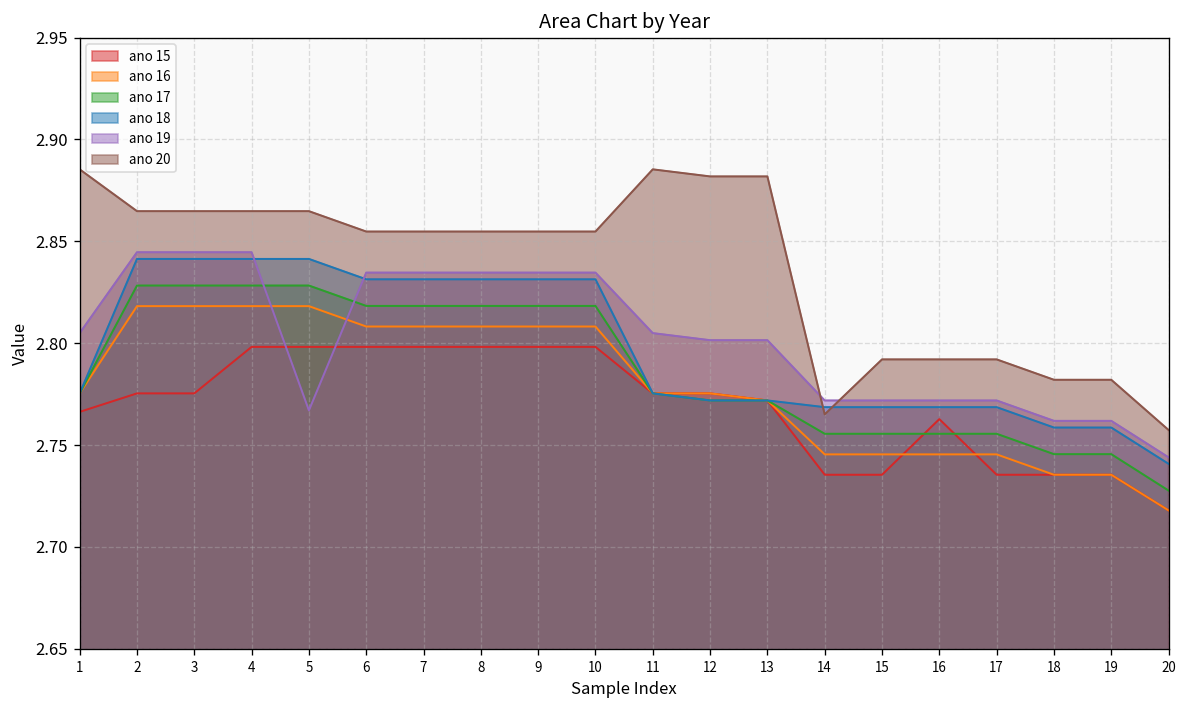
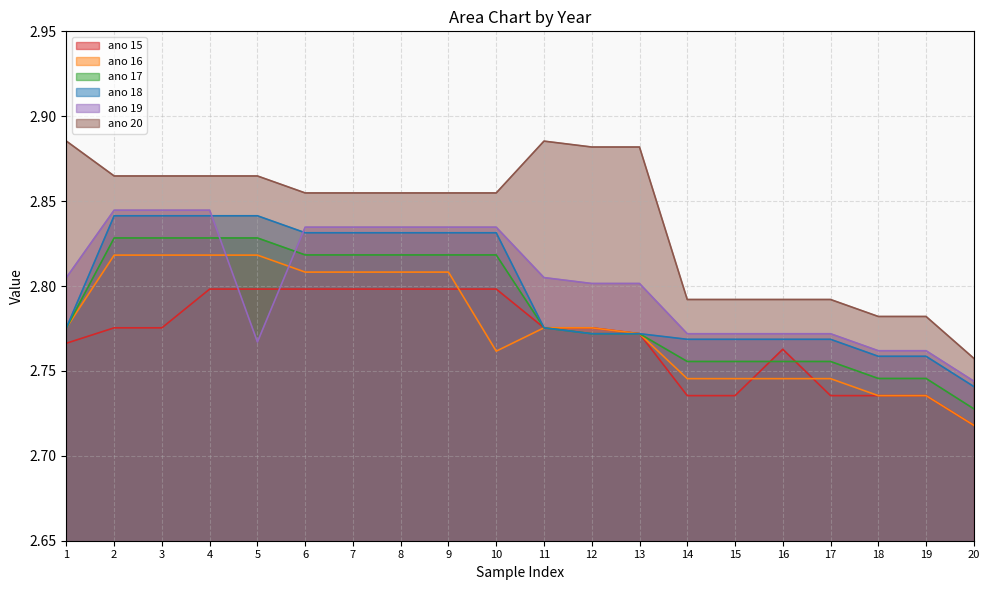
  {
    "ano 15": {
      "1": 2.766,
      "2": 2.775,
      "3": 2.775,
      "4": 2.798,
      "5": 2.798,
      "6": 2.798,
      "7": 2.798,
      "8": 2.798,
      "9": 2.798,
      "10": 2.798,
      "14": 2.735,
      "15": 2.735,
      "16": 2.763,
      "17": 2.735
    },
    "ano 16": {
      "2": 2.818,
      "3": 2.818,
      "4": 2.818,
      "5": 2.818,
      "6": 2.808,
      "7": 2.808,
      "8": 2.808,
      "9": 2.808,
-     "10": 2.808,
+     "10": 2.762,
      "14": 2.745,
      "15": 2.745,
      "16": 2.745,
      "17": 2.745
    },
    "ano 17": {
      "2": 2.828,
      "3": 2.828,
      "4": 2.828,
      "5": 2.828,
      "6": 2.818,
      "7": 2.818,
      "8": 2.818,
      "9": 2.818,
      "10": 2.818,
      "14": 2.756,
      "15": 2.756,
      "16": 2.756,
      "17": 2.756,
      "18": 2.746,
      "19": 2.746,
      "20": 2.728
    },
    "ano 18": {
      "2": 2.841,
      "3": 2.841,
      "4": 2.841,
      "5": 2.841,
      "6": 2.831,
      "7": 2.831,
      "8": 2.831,
      "9": 2.831,
      "10": 2.831,
      "14": 2.769,
      "15": 2.769,
      "16": 2.769,
      "17": 2.769,
      "18": 2.759,
      "19": 2.759,
      "20": 2.741
    },
    "ano 19": {
      "1": 2.805,
      "2": 2.845,
      "3": 2.845,
      "4": 2.845,
      "5": 2.767,
      "6": 2.835,
      "7": 2.835,
      "8": 2.835,
      "9": 2.835,
      "10": 2.835,
      "11": 2.805,
      "12": 2.801,
      "13": 2.801,
      "14": 2.772,
      "15": 2.772,
      "16": 2.772,
      "17": 2.772,
      "18": 2.762,
      "19": 2.762,
      "20": 2.744
    },
    "ano 20": {
      "1": 2.885,
      "2": 2.865,
      "3": 2.865,
      "4": 2.865,
      "5": 2.865,
      "6": 2.855,
      "7": 2.855,
      "8": 2.855,
      "9": 2.855,
      "10": 2.855,
      "11": 2.885,
      "12": 2.882,
      "13": 2.882,
-     "14": 2.765,
+     "14": 2.792,
      "15": 2.792,
      "16": 2.792,
      "17": 2.792,
      "18": 2.782,
      "19": 2.782,
      "20": 2.757
    }
  }
